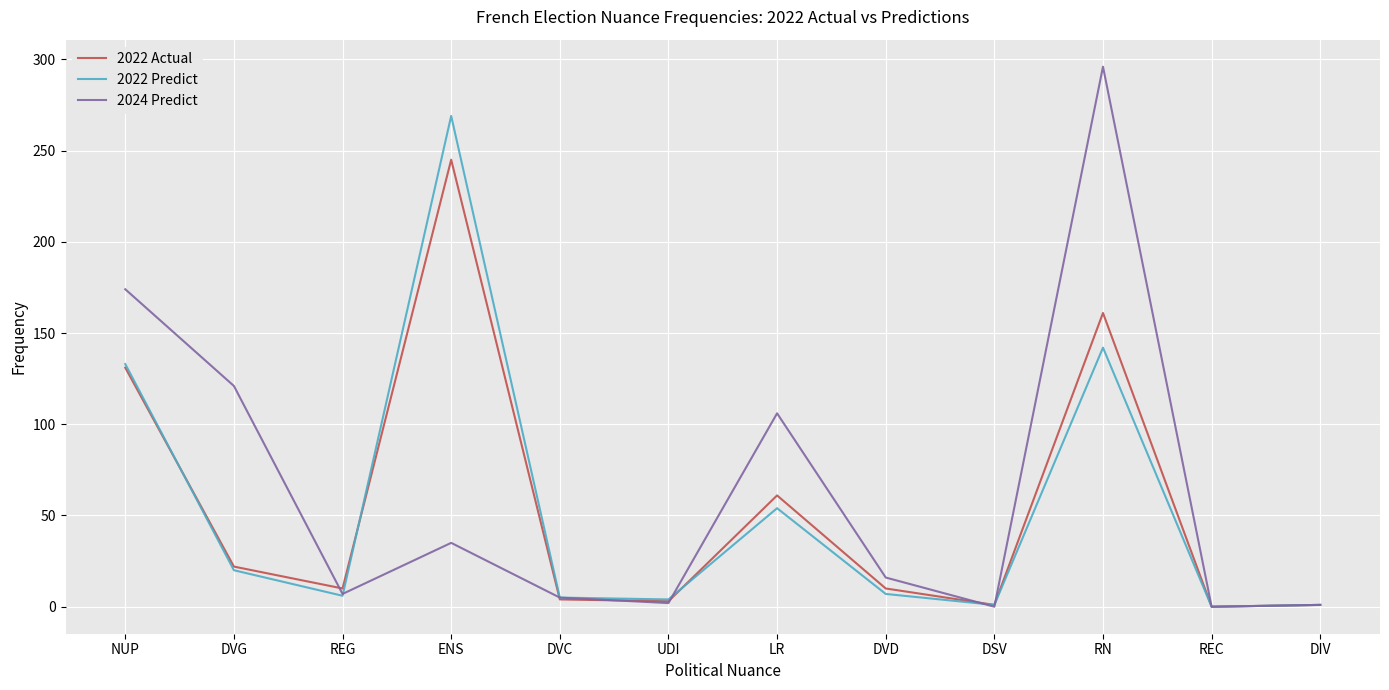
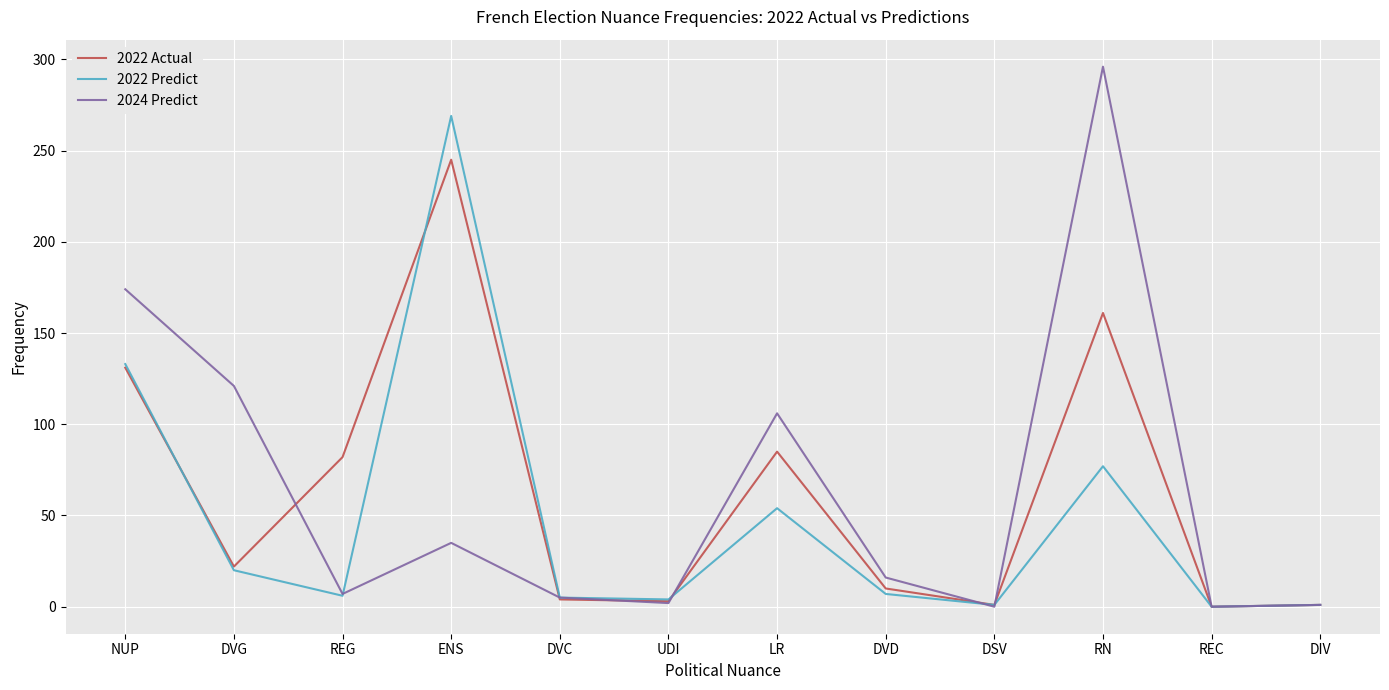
  {
    "2022 Actual": {
      "NUP": 131,
      "DVG": 22,
-     "REG": 10,
+     "REG": 82,
      "ENS": 245,
-     "LR": 61,
+     "LR": 85,
      "DVD": 10,
      "RN": 161
    },
    "2022 Predict": {
      "NUP": 133,
      "DVG": 20,
      "ENS": 269,
      "LR": 54,
      "DVD": 7,
-     "RN": 142
+     "RN": 77
    },
    "2024 Predict": {
      "NUP": 174,
      "DVG": 121,
      "ENS": 35,
      "LR": 106,
      "DVD": 16,
      "RN": 296
    }
  }
